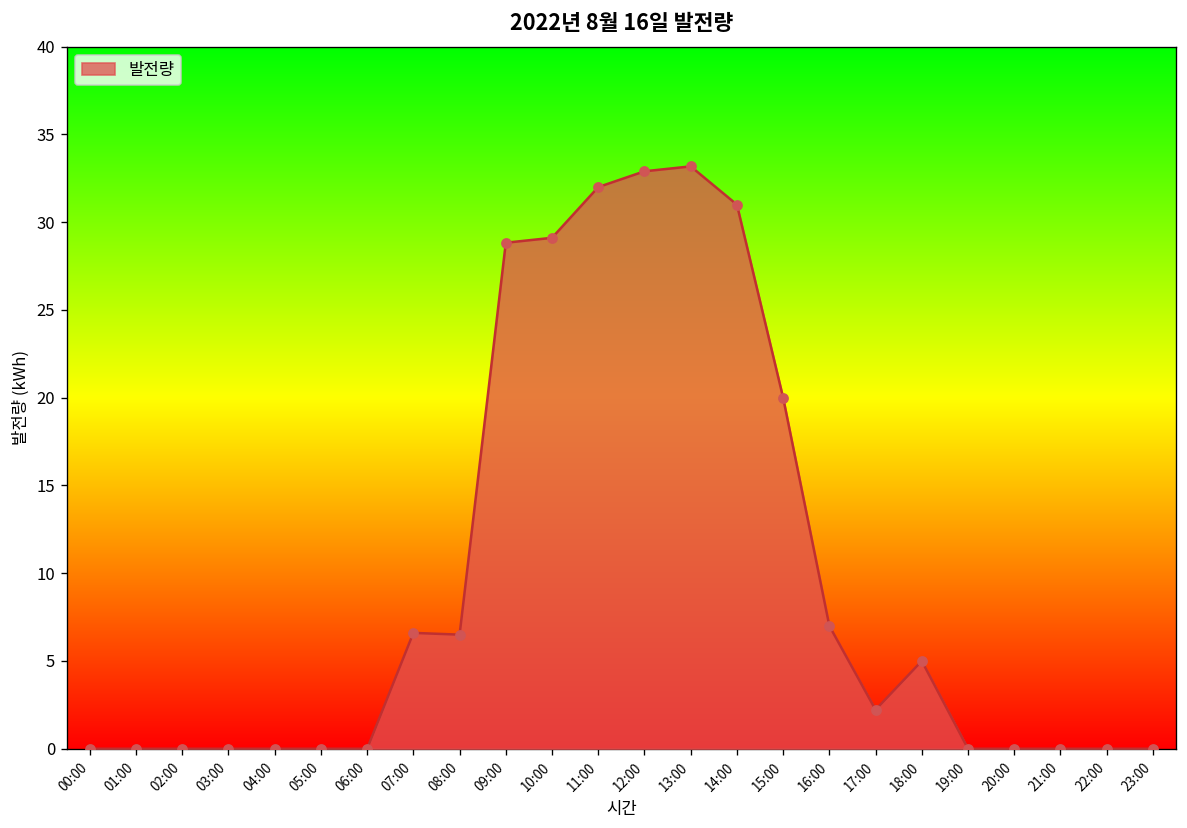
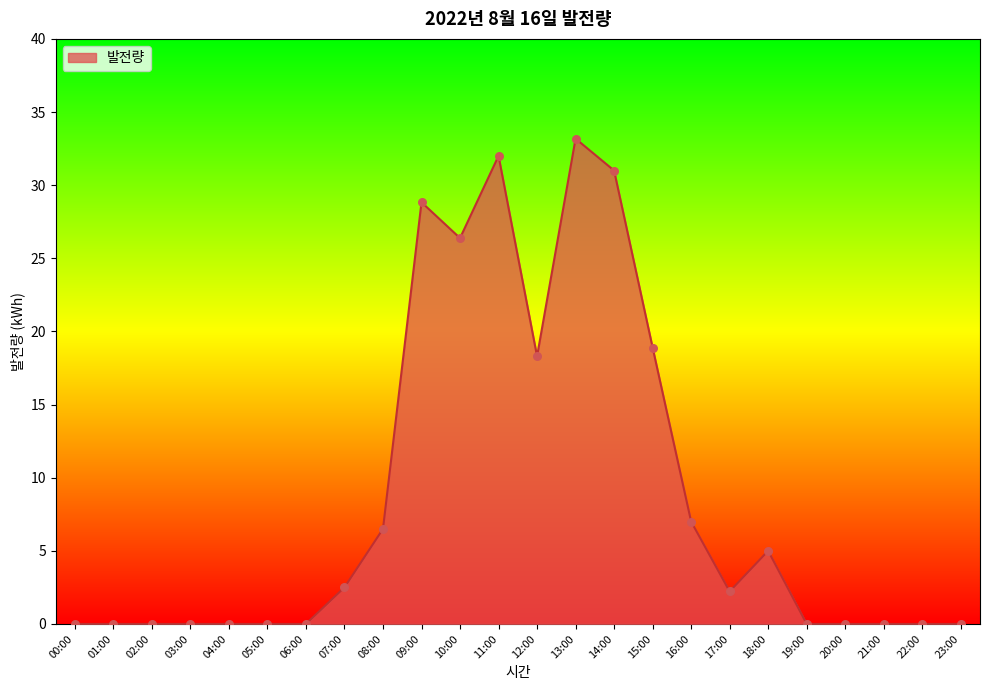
  {
    "00:00": 0.0,
    "01:00": 0.0,
    "02:00": 0.0,
    "03:00": 0.0,
    "04:00": 0.0,
    "05:00": 0.0,
    "06:00": 0.0,
-   "07:00": 6.6,
+   "07:00": 2.5,
    "08:00": 6.5,
    "09:00": 28.8,
-   "10:00": 29.1,
+   "10:00": 26.4,
    "11:00": 32.0,
-   "12:00": 32.9,
+   "12:00": 18.3,
    "13:00": 33.2,
    "14:00": 31.0,
-   "15:00": 20.0,
+   "15:00": 18.9,
    "16:00": 7.0,
    "17:00": 2.2,
    "18:00": 5.0,
    "19:00": 0.0,
    "20:00": 0.0,
    "21:00": 0.0,
    "22:00": 0.0,
    "23:00": 0.0
  }
